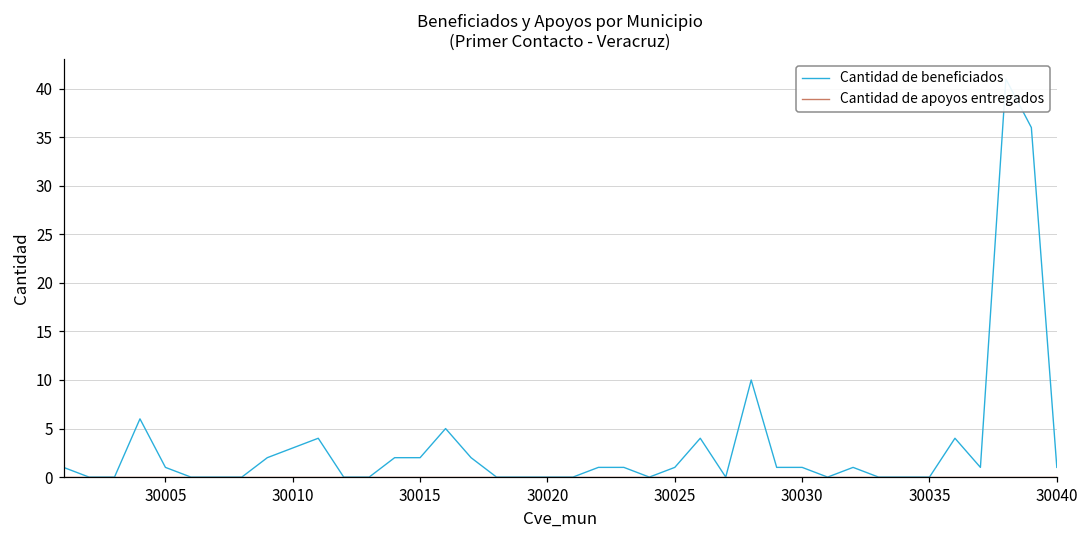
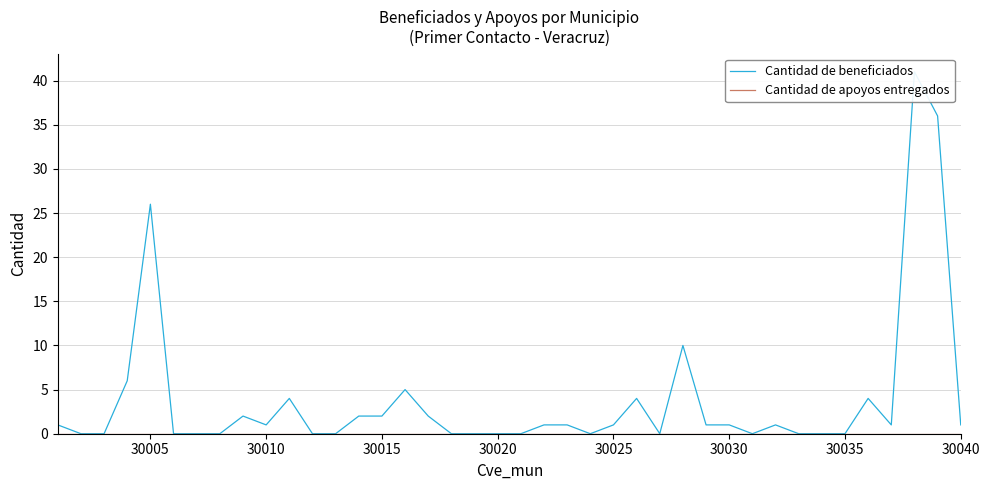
  {
    "Cantidad de beneficiados": {
-     "30005": 1,
-     "30010": 3,
+     "30005": 26,
+     "30010": 1,
      "30015": 2,
      "30025": 1,
      "30030": 1,
      "30040": 1
    },
    "Cantidad de apoyos entregados": {
      "30005": 0,
      "30010": 0,
      "30015": 0,
      "30025": 0,
      "30030": 0,
      "30040": 0
    }
  }
